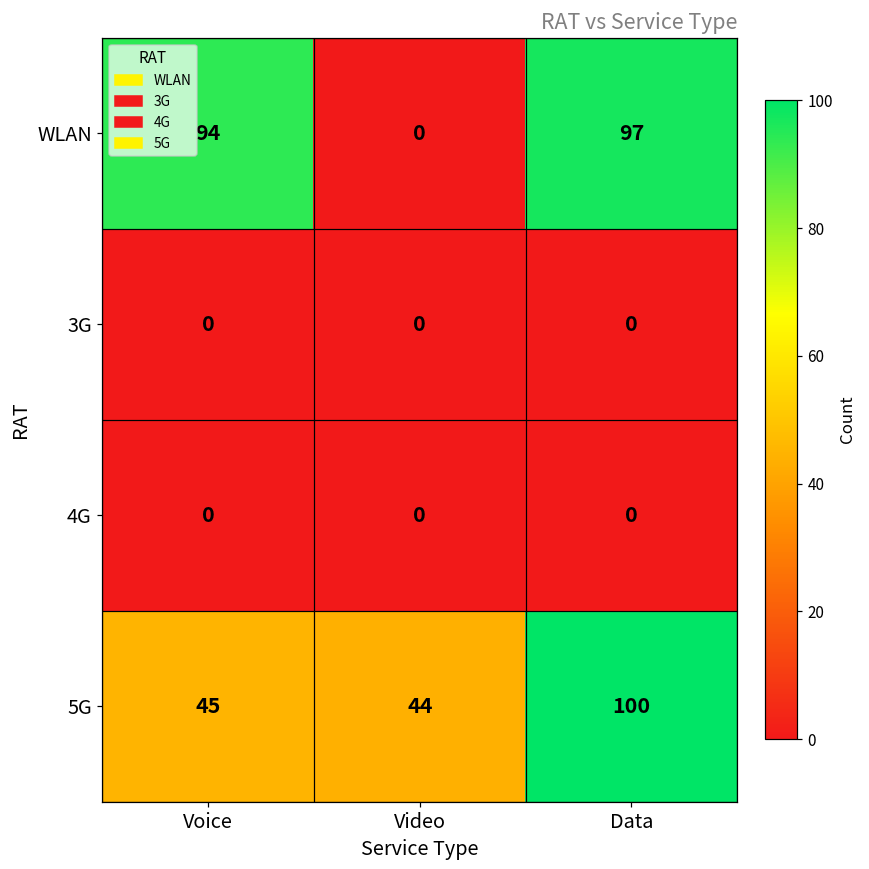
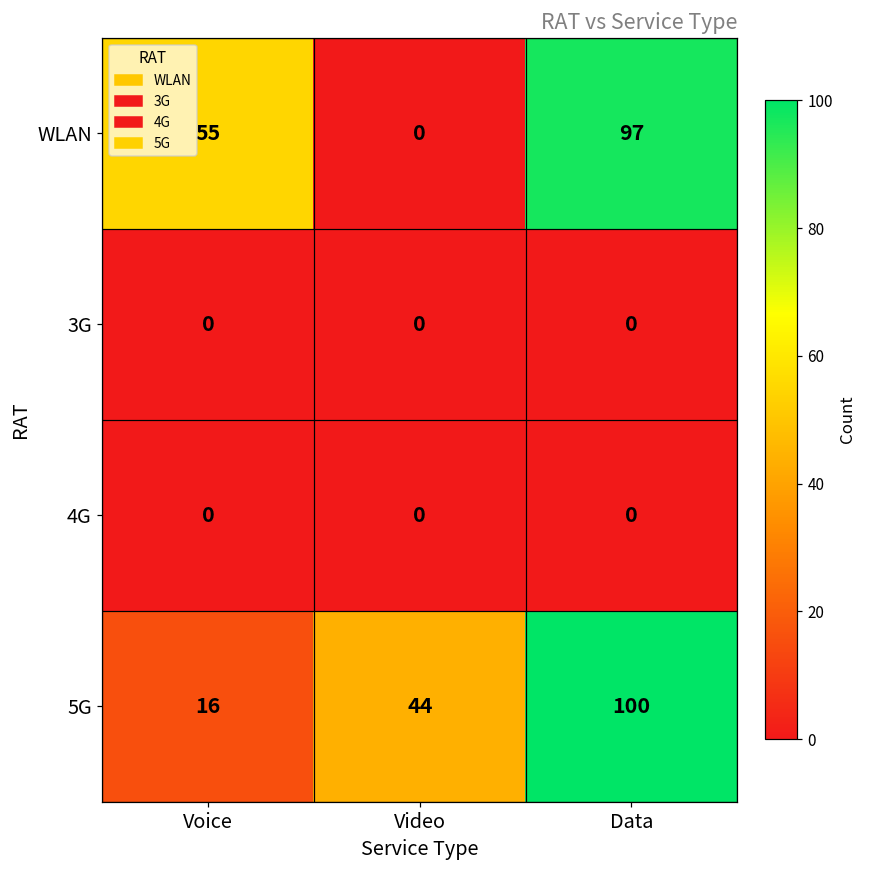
  {
    "WLAN": {
-     "Voice": 94,
+     "Voice": 55,
      "Video": 0,
      "Data": 97
    },
    "3G": {
      "Voice": 0,
      "Video": 0,
      "Data": 0
    },
    "4G": {
      "Voice": 0,
      "Video": 0,
      "Data": 0
    },
    "5G": {
-     "Voice": 45,
+     "Voice": 16,
      "Video": 44,
      "Data": 100
    }
  }
